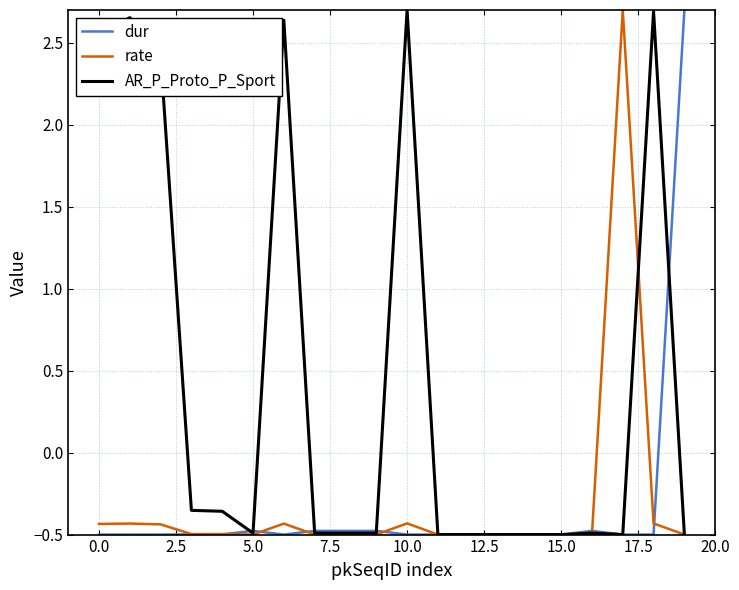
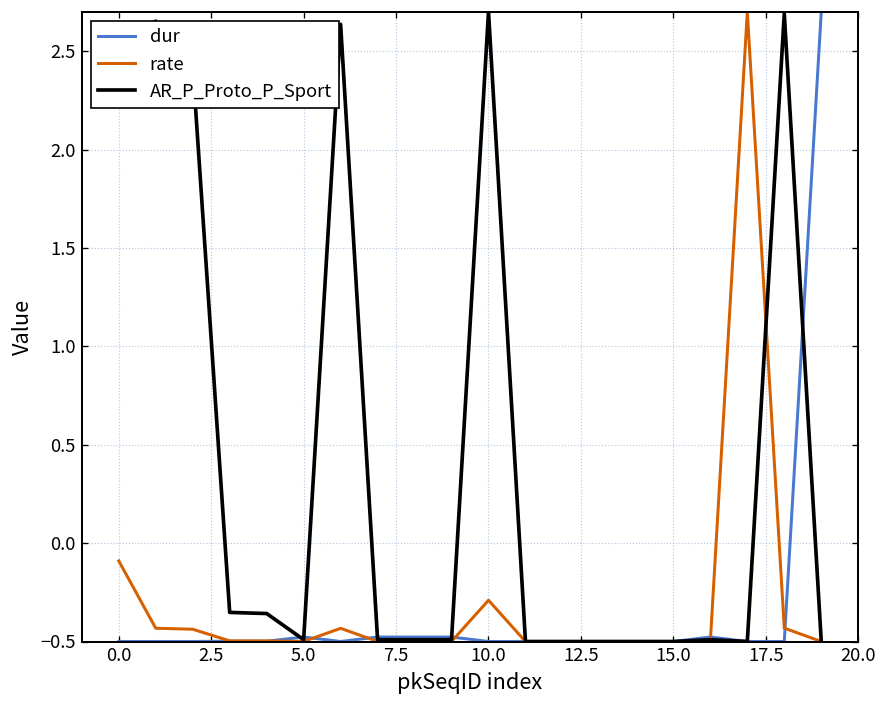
  {
    "dur": {
      "0.0": -0.50,
      "10.0": -0.50
    },
    "rate": {
-     "0.0": -0.44,
-     "10.0": -0.43
+     "0.0": -0.09,
+     "10.0": -0.29
    },
    "AR_P_Proto_P_Sport": {
      "10.0": 2.70
    }
  }
